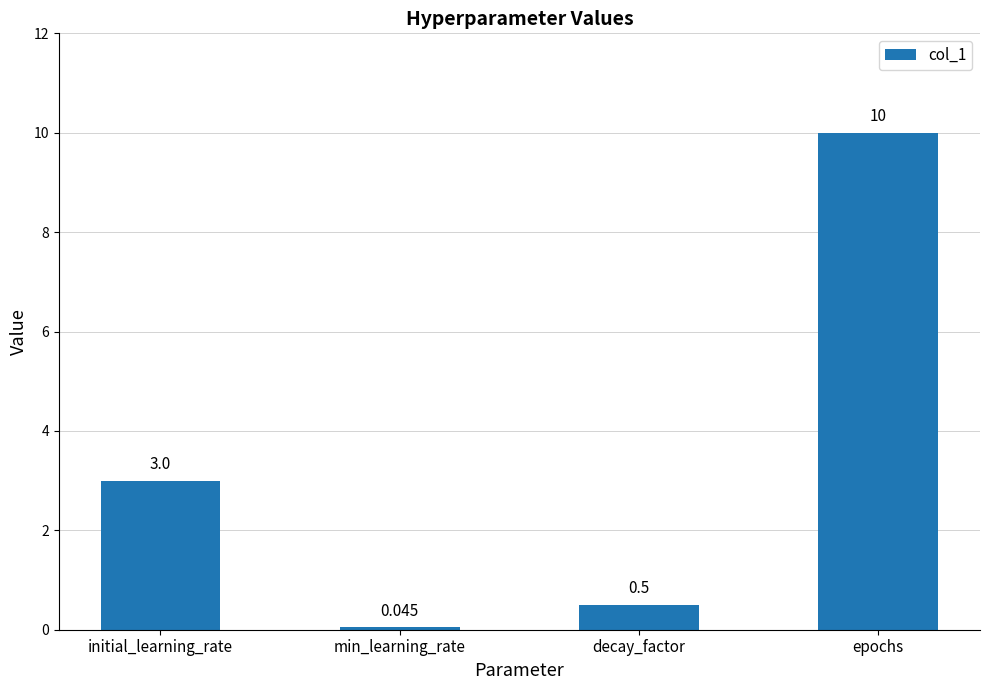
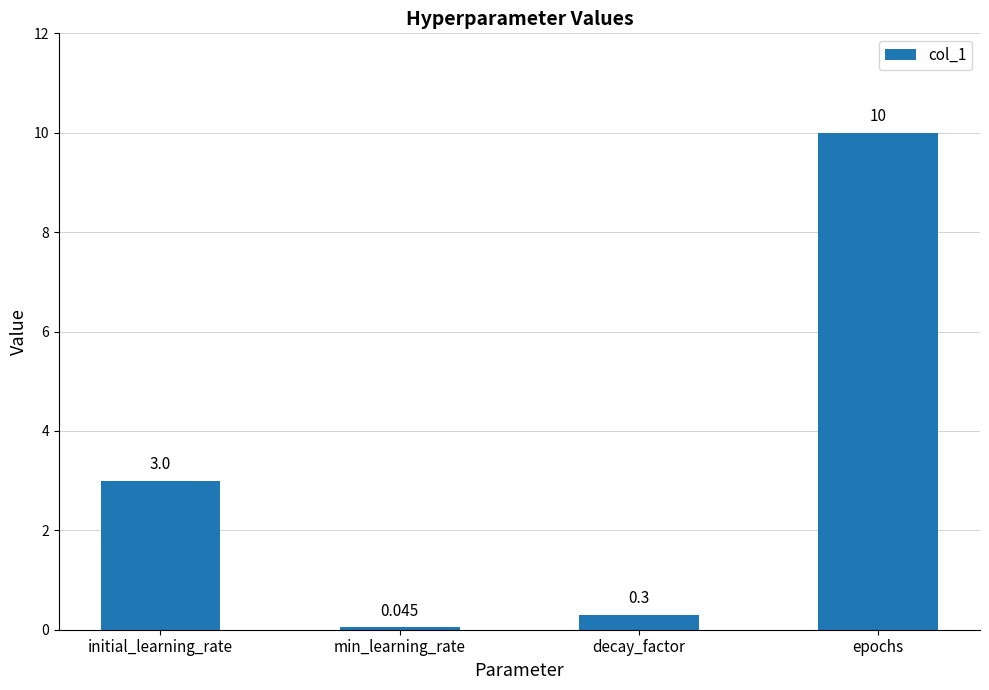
  {
    "initial_learning_rate": 3.0,
    "min_learning_rate": 0.045,
-   "decay_factor": 0.5,
+   "decay_factor": 0.3,
    "epochs": 10
  }
